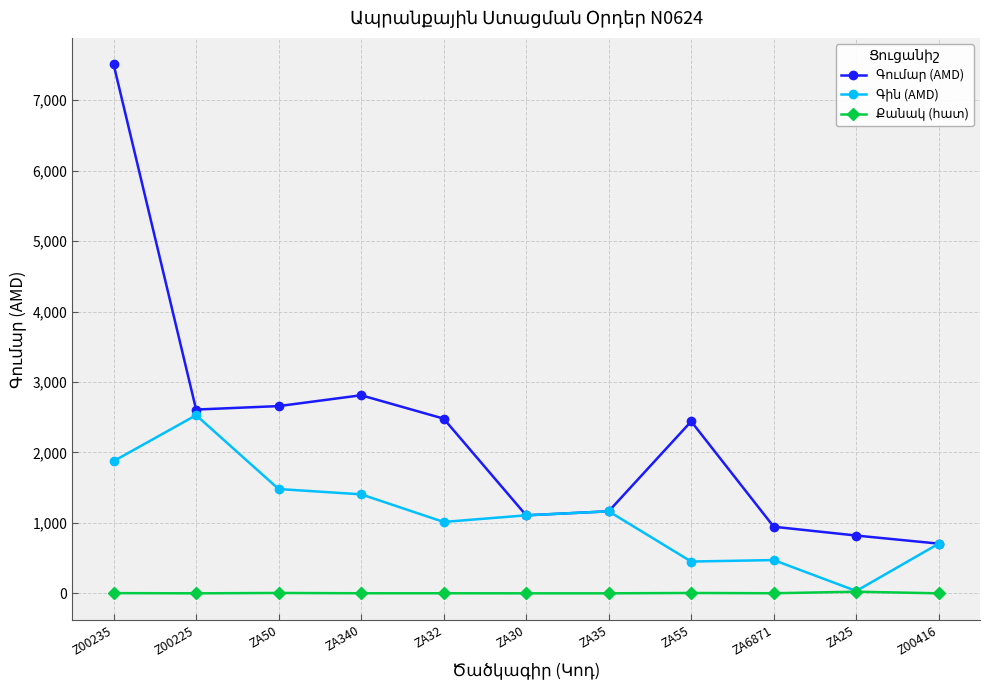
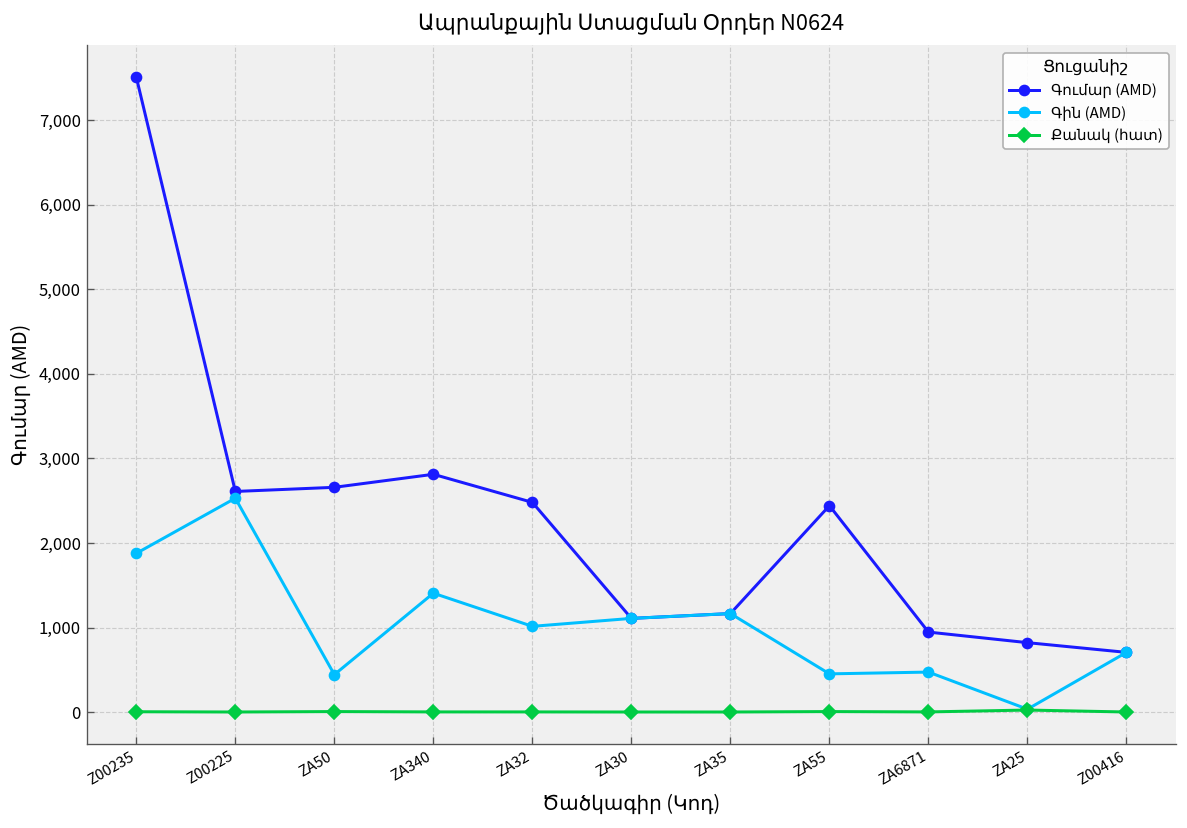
  {
    "Գումար (AMD)": {
      "Z00235": "7,500",
      "Z00225": "2,600",
      "ZA50": "2,700",
      "ZA340": "2,800",
      "ZA32": "2,500",
      "ZA55": "2,400",
      "ZA6871": "900",
      "ZA25": "800"
    },
    "Գին (AMD)": {
      "Z00235": "1,900",
      "Z00225": "2,500",
-     "ZA50": "1,500",
+     "ZA50": "400",
      "ZA340": "1,400",
      "ZA32": "1,000",
      "ZA55": "500",
      "ZA6871": "500"
    },
    "Քանակ (հատ)": {
      "Z00235": "0",
      "Z00225": "0",
      "ZA50": "0",
      "ZA340": "0",
      "ZA32": "0",
      "ZA30": "0",
      "ZA35": "0",
      "ZA55": "0",
      "ZA6871": "0",
      "Z00416": "0"
    }
  }
